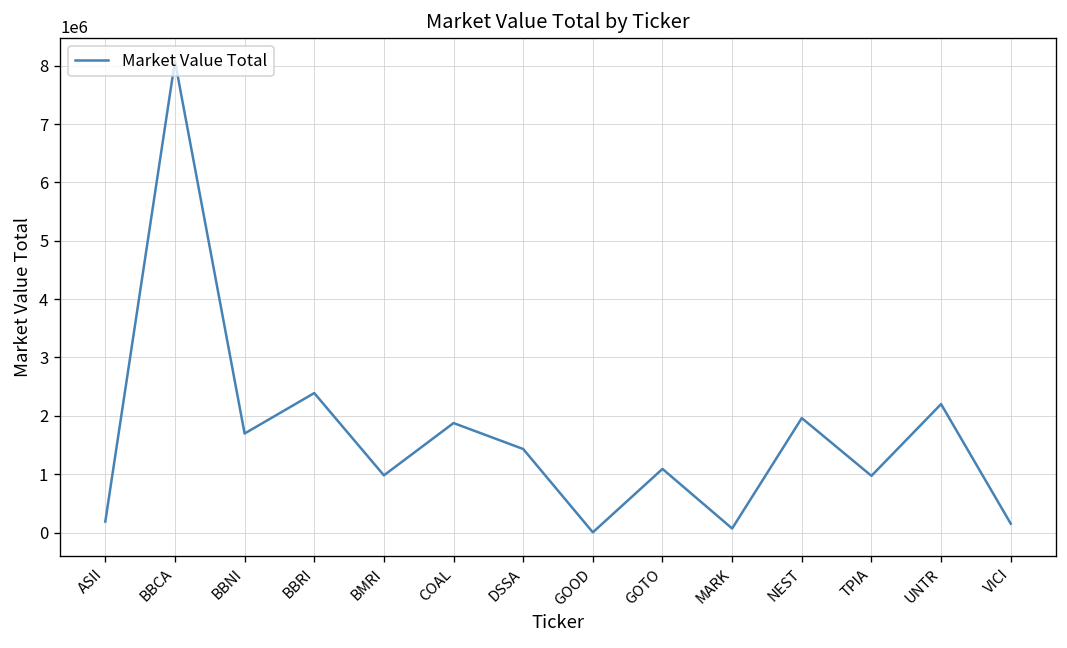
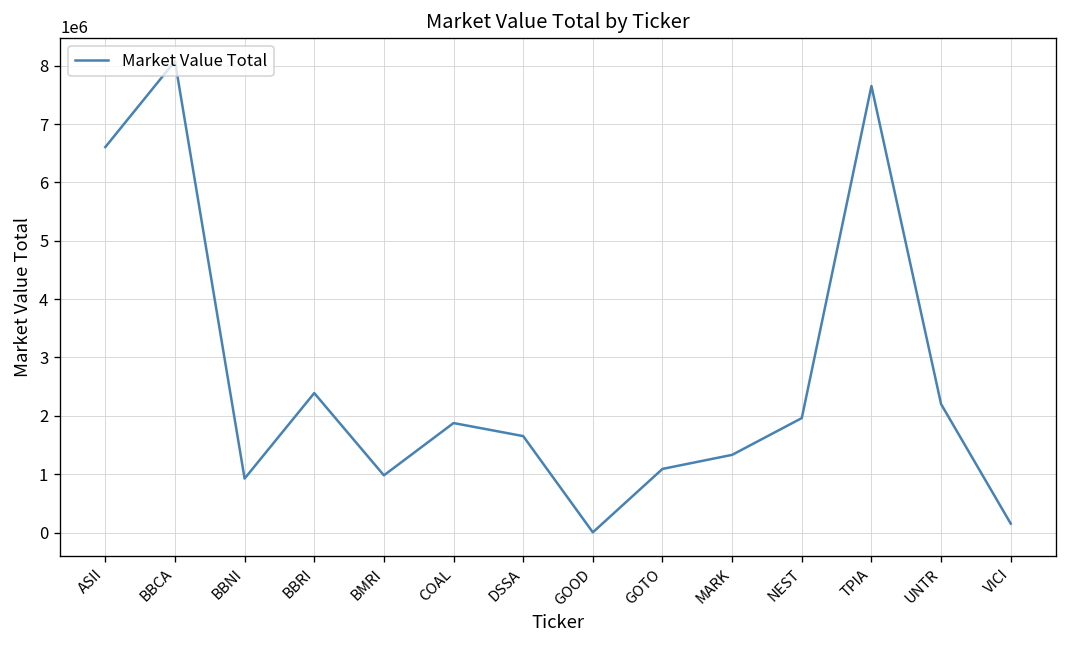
  {
-   "ASII": 200000,
-   "BBNI": 1700000,
+   "ASII": 6600000,
+   "BBNI": 900000,
    "BBRI": 2400000,
    "BMRI": 1000000,
    "COAL": 1900000,
-   "DSSA": 1400000,
+   "DSSA": 1700000,
    "GOOD": 0,
    "GOTO": 1100000,
-   "MARK": 100000,
+   "MARK": 1300000,
    "NEST": 2000000,
-   "TPIA": 1000000,
+   "TPIA": 7700000,
    "UNTR": 2200000,
    "VICI": 200000
  }
